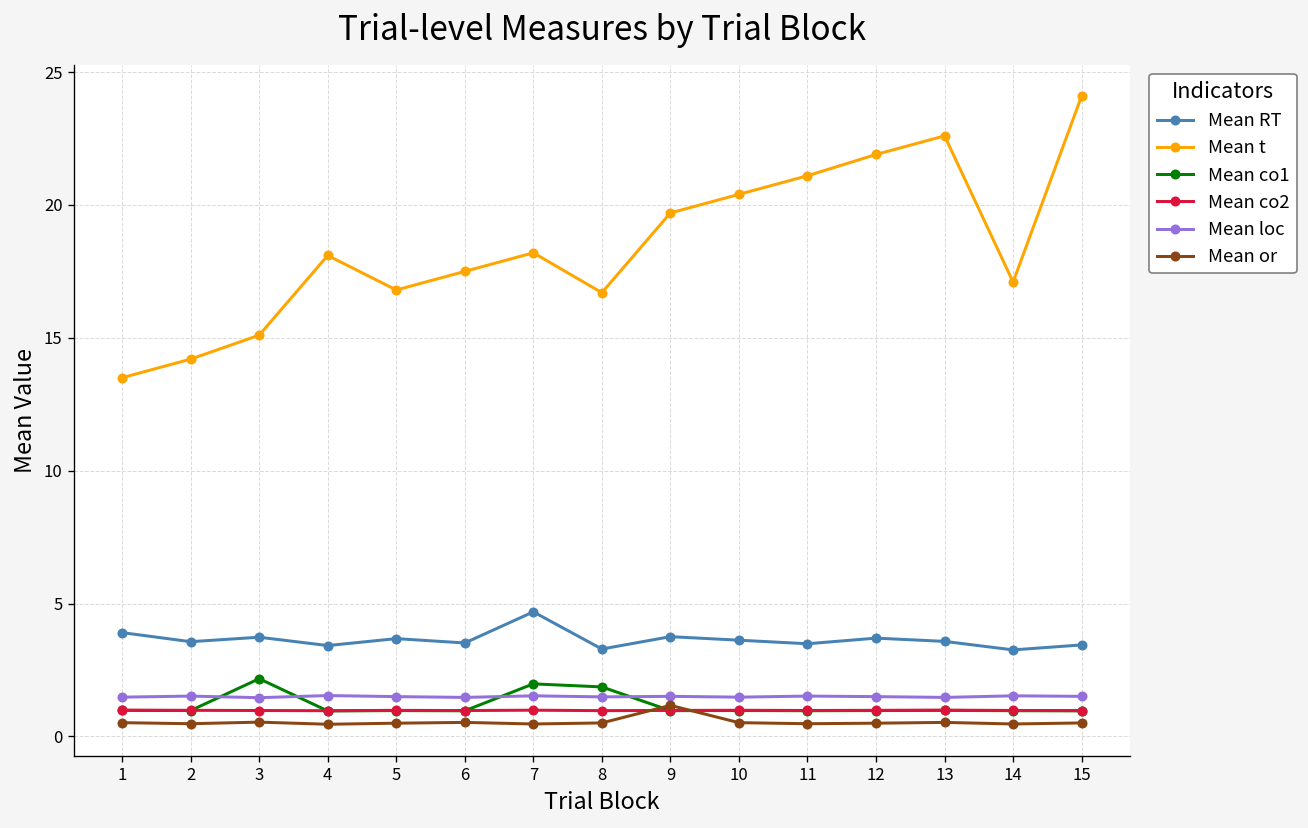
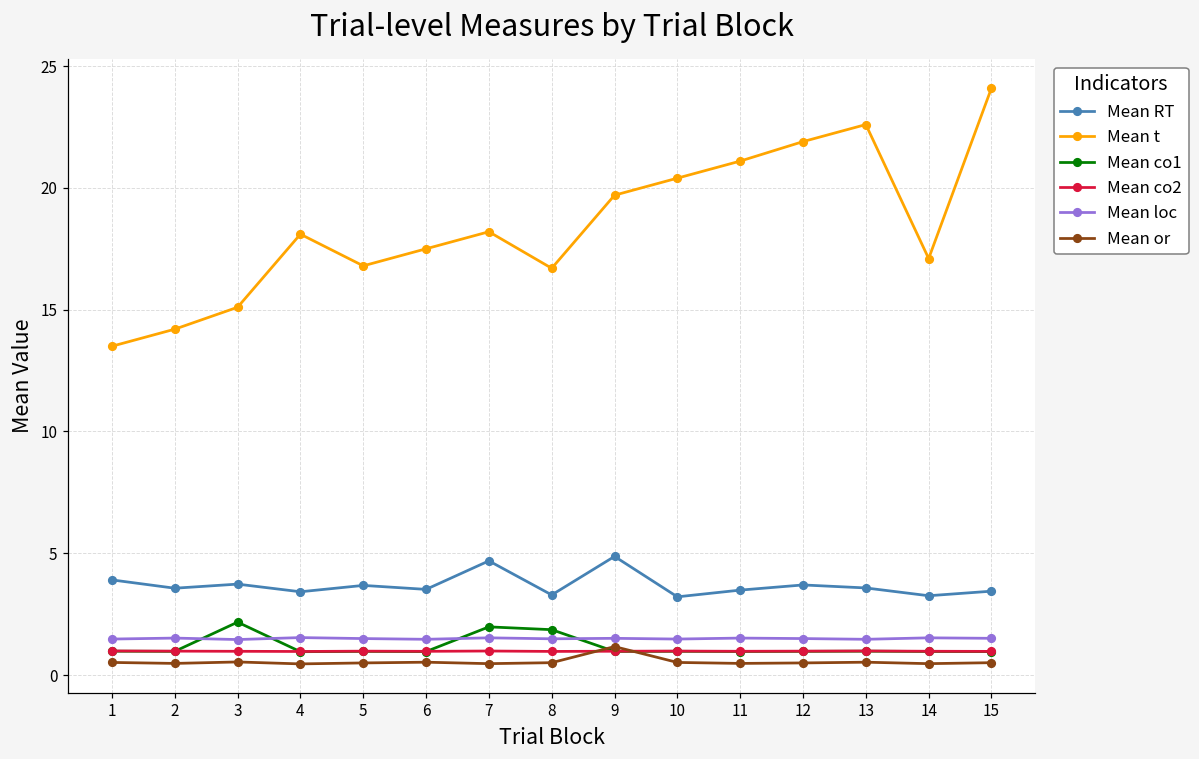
  {
    "Mean RT": {
      "1": 3.9,
      "2": 3.6,
      "3": 3.7,
      "4": 3.4,
      "5": 3.7,
      "6": 3.5,
      "7": 4.7,
      "8": 3.3,
-     "9": 3.8,
-     "10": 3.6,
+     "9": 4.9,
+     "10": 3.2,
      "11": 3.5,
      "12": 3.7,
      "13": 3.6,
      "14": 3.3,
      "15": 3.4
    },
    "Mean t": {
      "1": 13.5,
      "2": 14.2,
      "3": 15.1,
      "4": 18.1,
      "5": 16.8,
      "6": 17.5,
      "7": 18.2,
      "8": 16.7,
      "9": 19.7,
      "10": 20.4,
      "11": 21.1,
      "12": 21.9,
      "13": 22.6,
      "14": 17.1,
      "15": 24.1
    },
    "Mean co1": {
      "3": 2.2,
      "7": 2.0,
      "8": 1.9
    },
    "Mean co2": {
      "3": 1.0,
      "7": 1.0,
      "8": 1.0
    },
    "Mean loc": {
      "1": 1.5,
      "2": 1.5,
      "3": 1.5,
      "4": 1.5,
      "5": 1.5,
      "6": 1.5,
      "7": 1.5,
      "8": 1.5,
      "9": 1.5,
      "10": 1.5,
      "11": 1.5,
      "12": 1.5,
      "13": 1.5,
      "14": 1.5,
      "15": 1.5
    },
    "Mean or": {
      "1": 0.5,
      "2": 0.5,
      "3": 0.5,
      "4": 0.5,
      "5": 0.5,
      "6": 0.5,
      "7": 0.5,
      "8": 0.5,
      "9": 1.2,
      "10": 0.5,
      "11": 0.5,
      "12": 0.5,
      "13": 0.5,
      "14": 0.5,
      "15": 0.5
    }
  }
